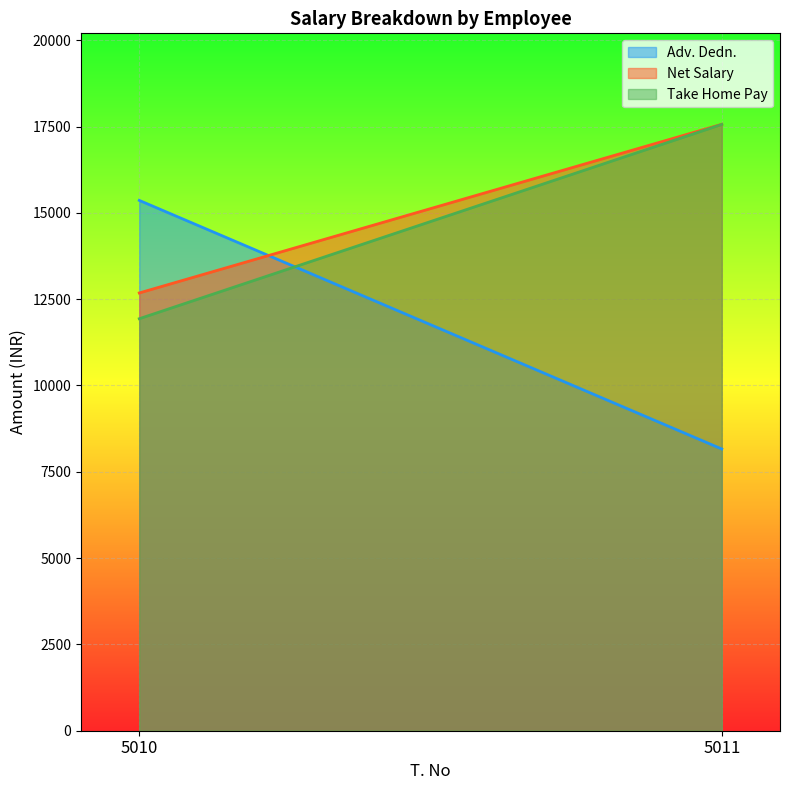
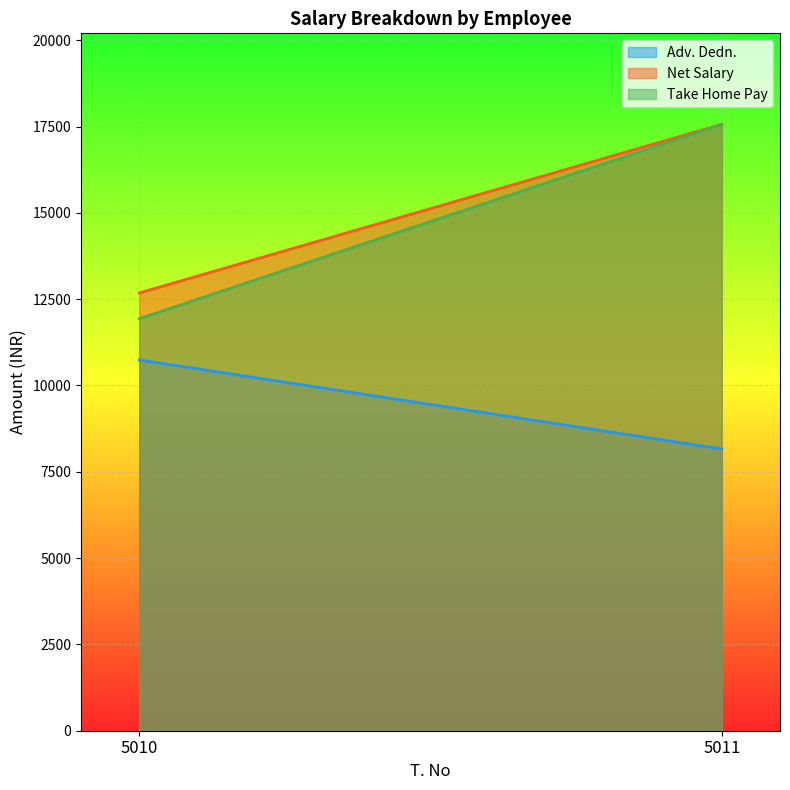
  {
    "Adv. Dedn.": {
-     "5010": 15400,
+     "5010": 10700,
      "5011": 8200
    },
    "Net Salary": {
      "5010": 12700
    },
    "Take Home Pay": {
      "5010": 11900
    }
  }
